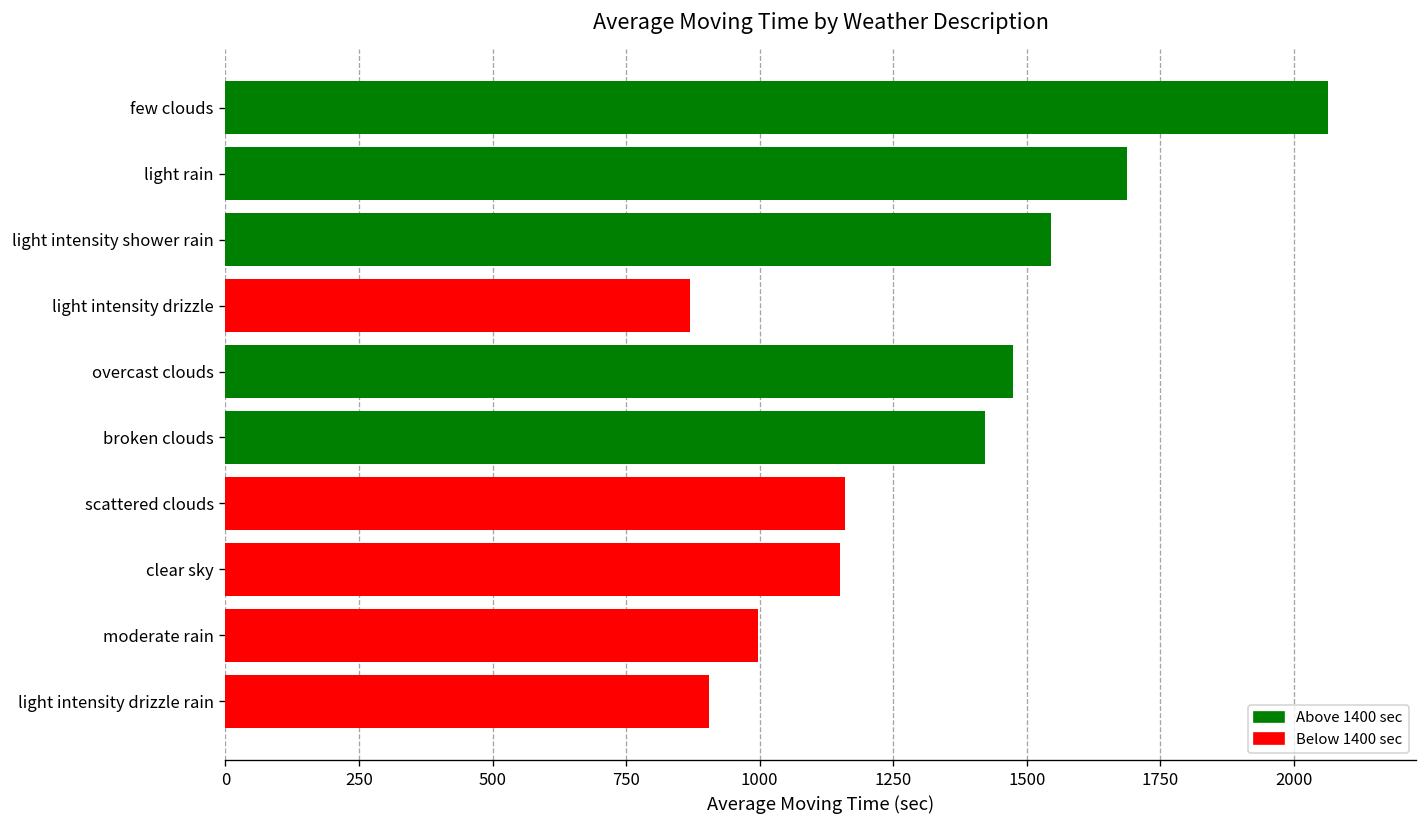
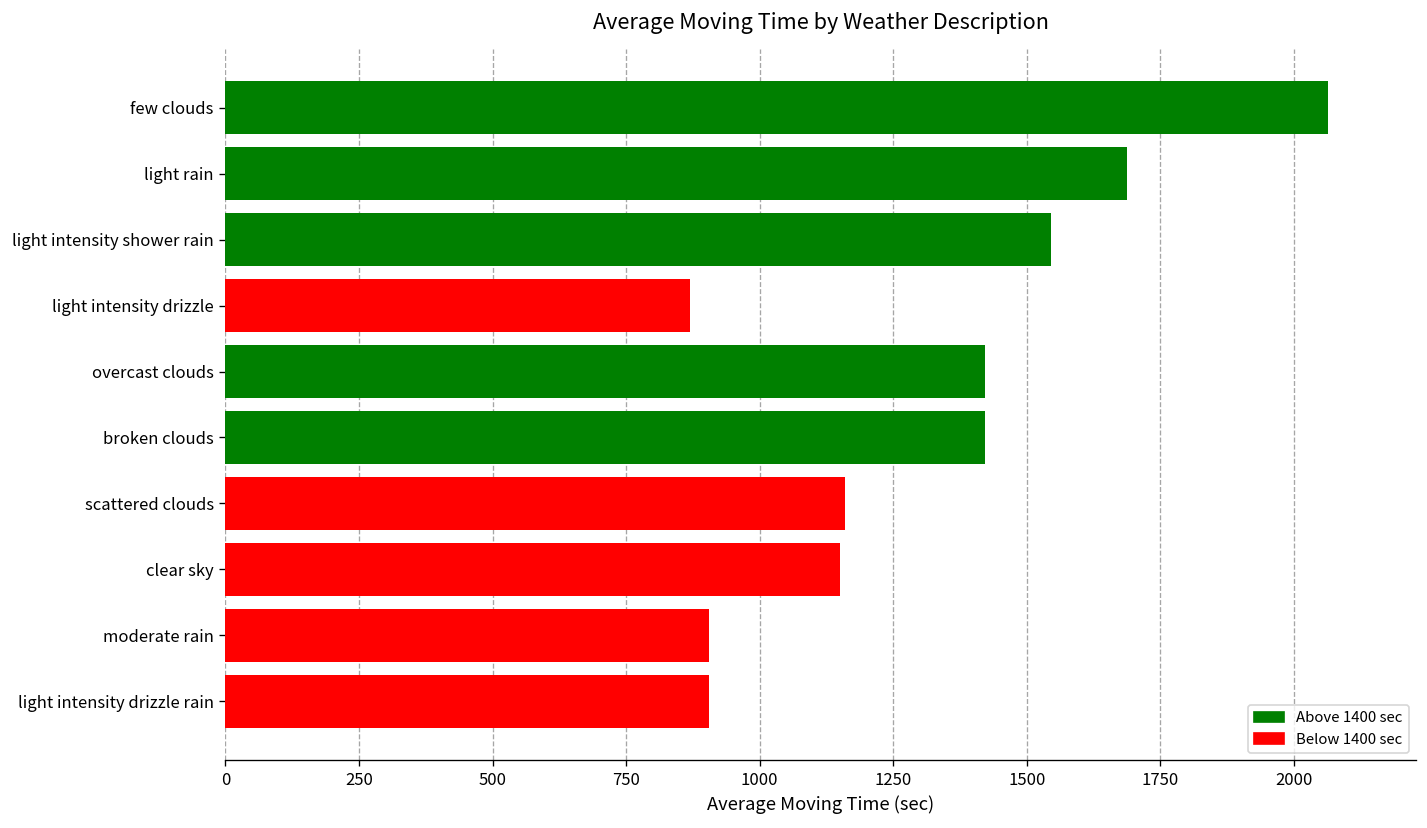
  {
    "few clouds": 2060,
    "light rain": 1690,
    "light intensity shower rain": 1550,
    "light intensity drizzle": 870,
-   "overcast clouds": 1470,
+   "overcast clouds": 1420,
    "broken clouds": 1420,
    "scattered clouds": 1160,
    "clear sky": 1150,
-   "moderate rain": 1000,
+   "moderate rain": 910,
    "light intensity drizzle rain": 910
  }
